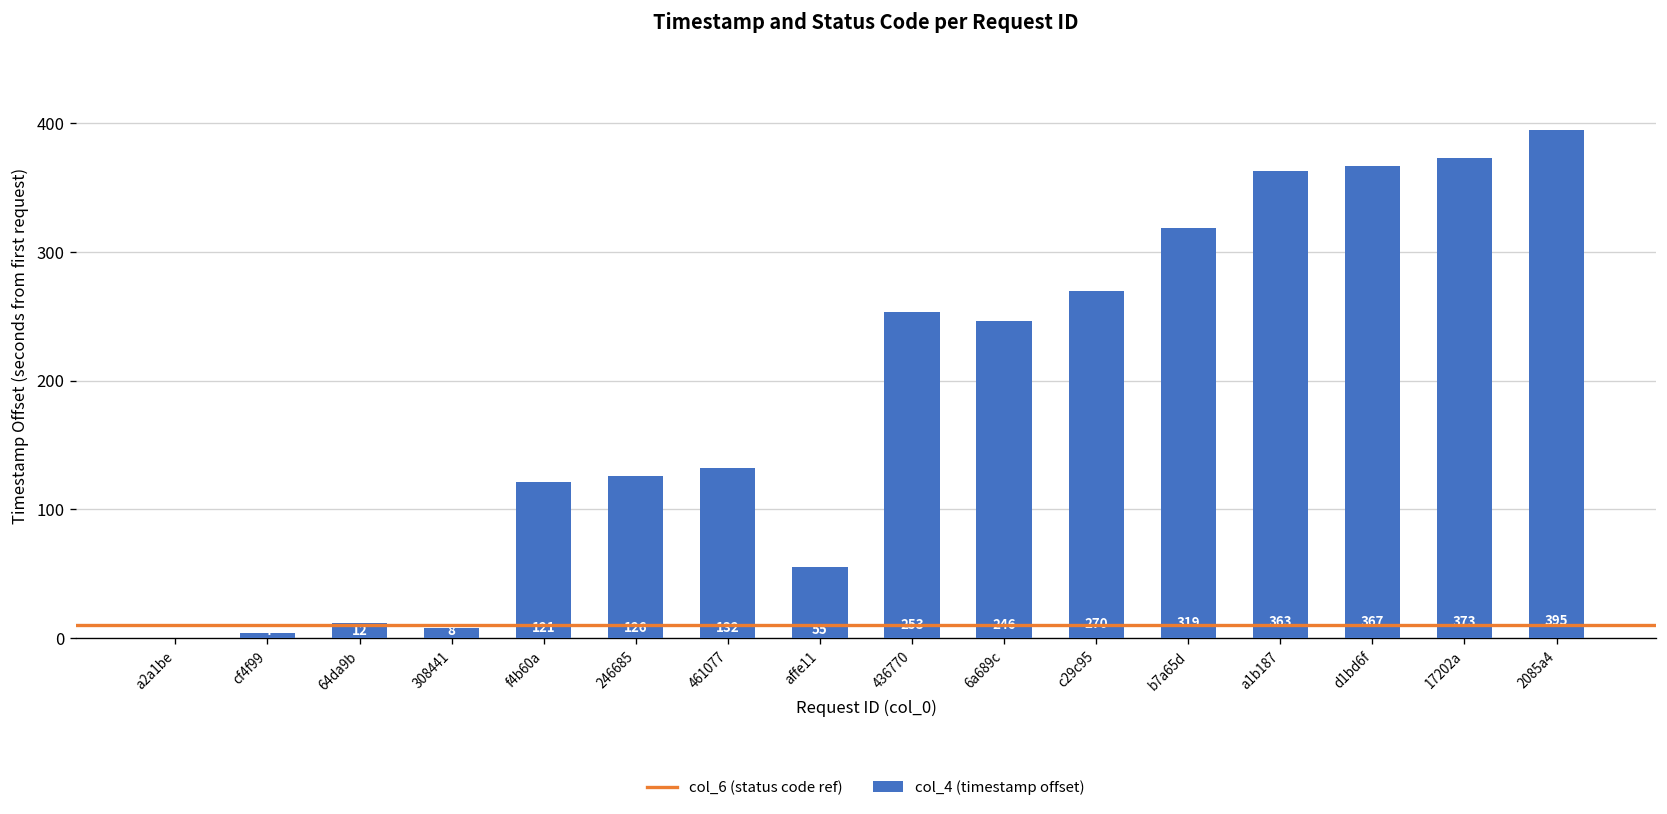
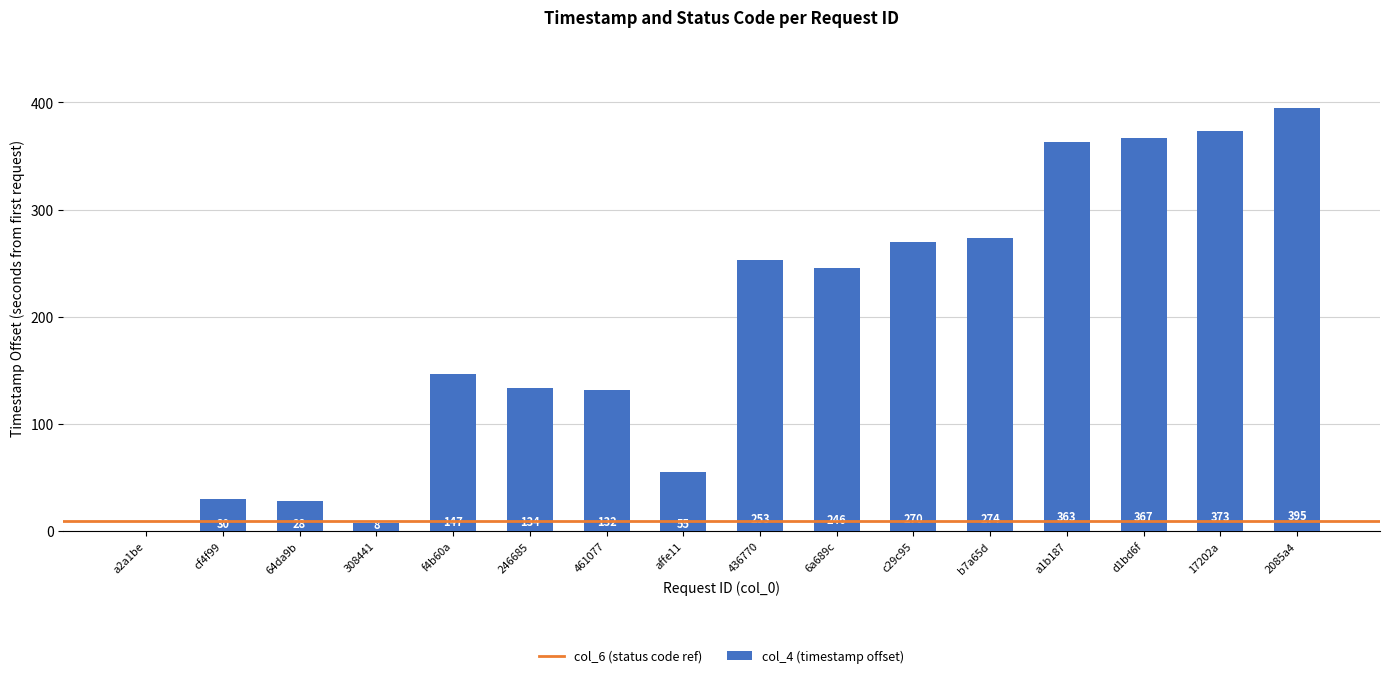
  {
-   "cf4f99": 4,
-   "64da9b": 12,
+   "cf4f99": 30,
+   "64da9b": 28,
    "308441": 8,
-   "f4b60a": 121,
-   "246685": 126,
+   "f4b60a": 147,
+   "246685": 134,
    "461077": 132,
    "affe11": 55,
    "436770": 253,
    "6a689c": 246,
    "c29c95": 270,
-   "b7a65d": 319,
+   "b7a65d": 274,
    "a1b187": 363,
    "d1bd6f": 367,
    "17202a": 373,
    "2085a4": 395
  }
